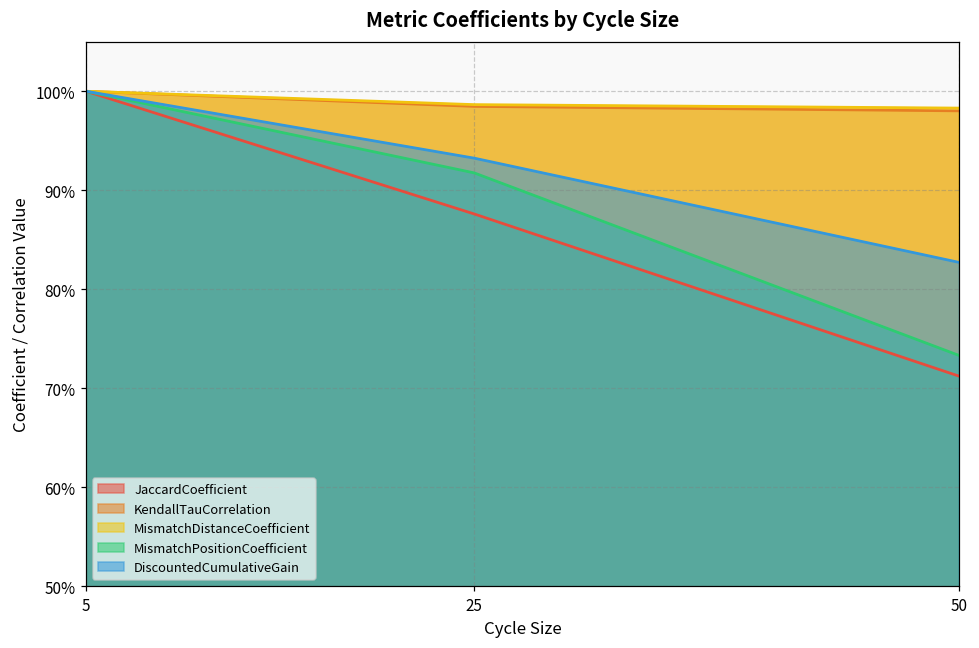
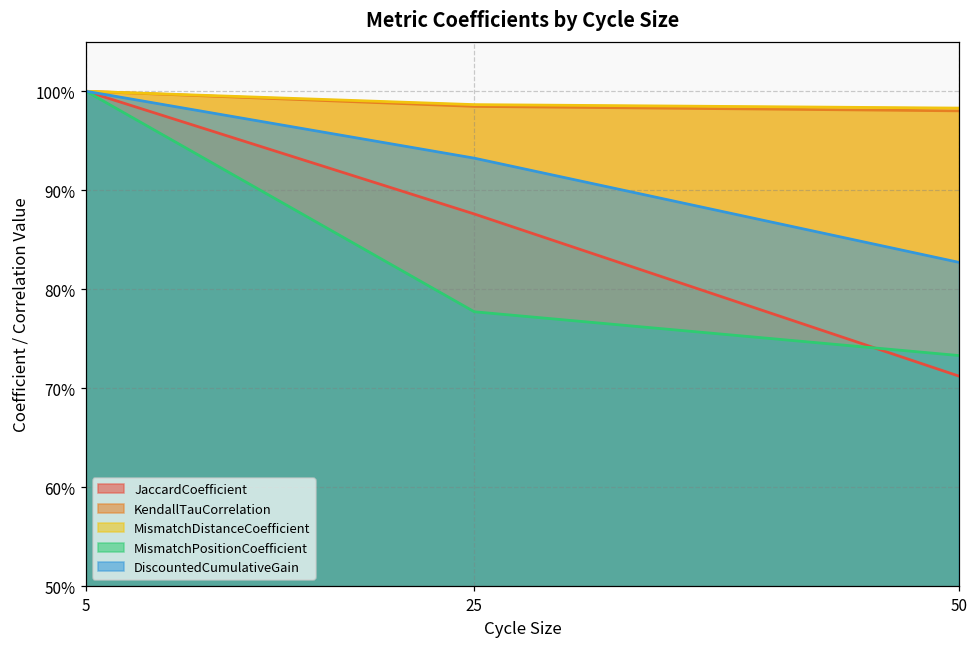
  {
    "MismatchPositionCoefficient": {
-     "25": "92%",
+     "25": "78%",
      "50": "73%"
    },
    "DiscountedCumulativeGain": {
      "25": "93%",
      "50": "83%"
    }
  }
